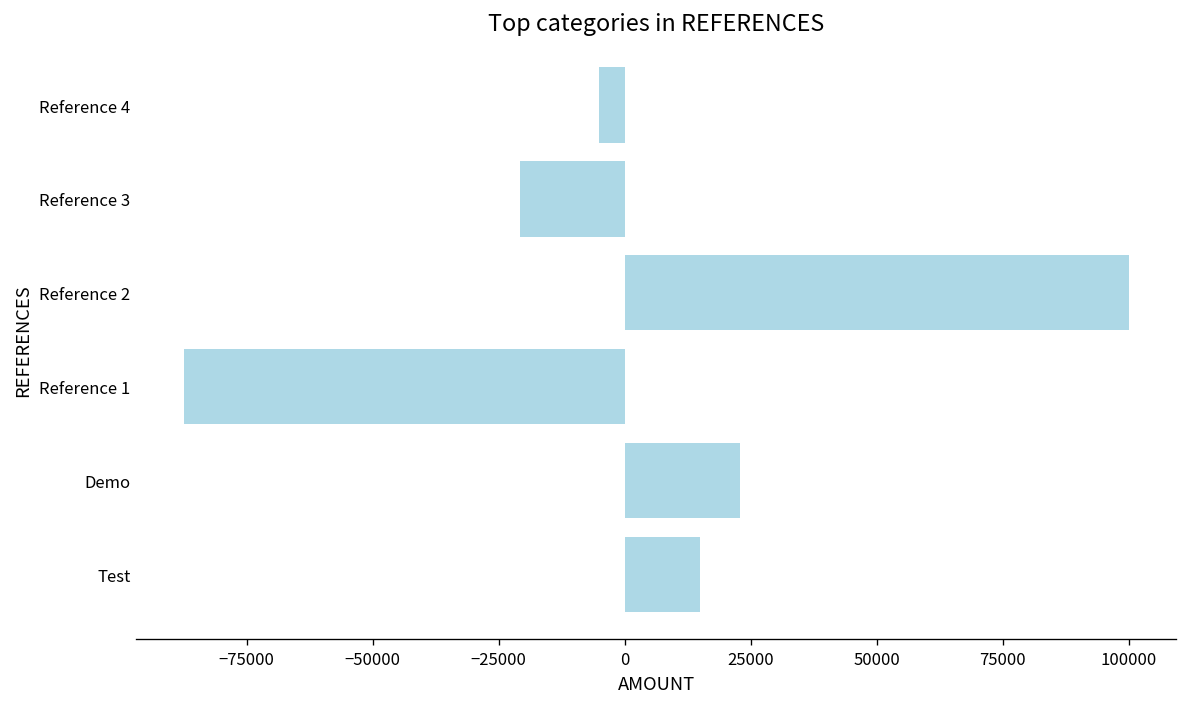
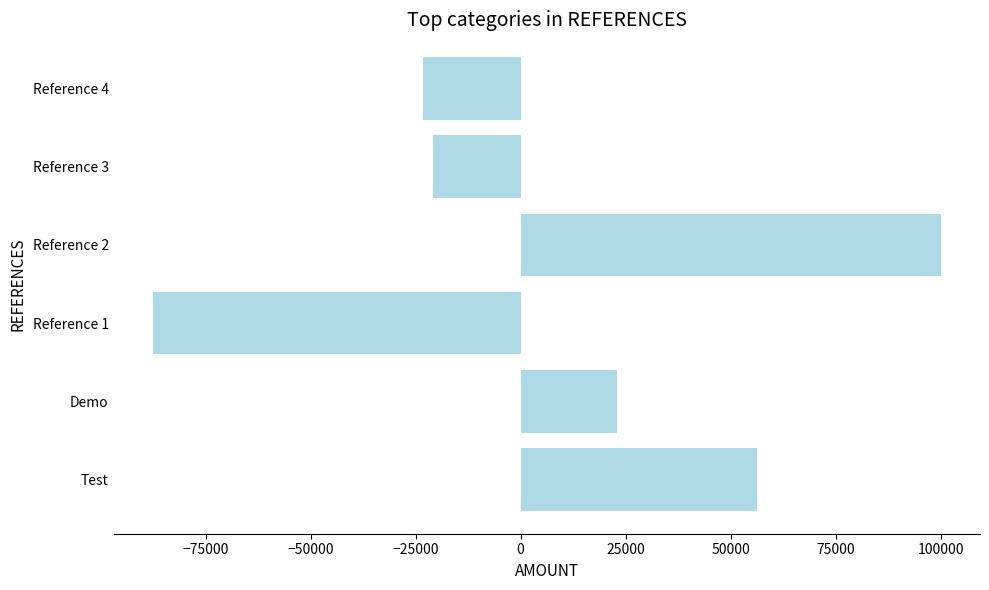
  {
-   "Reference 4": -5000,
+   "Reference 4": -23000,
    "Reference 3": -21000,
    "Reference 2": 100000,
    "Reference 1": -88000,
    "Demo": 23000,
-   "Test": 15000
+   "Test": 56000
  }
